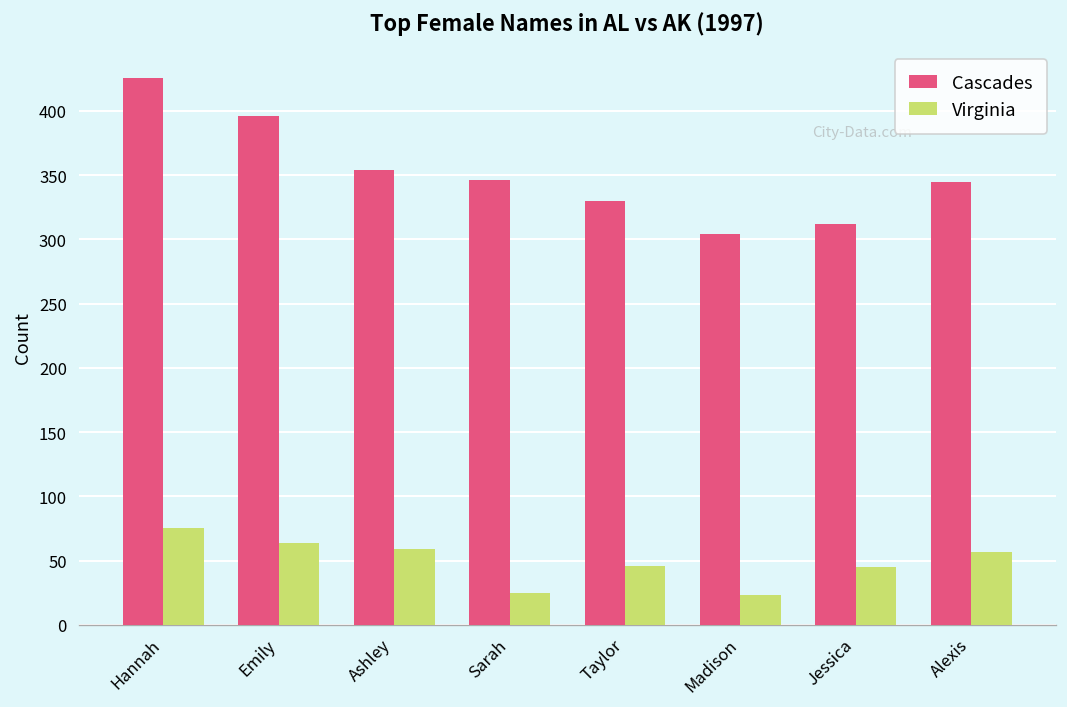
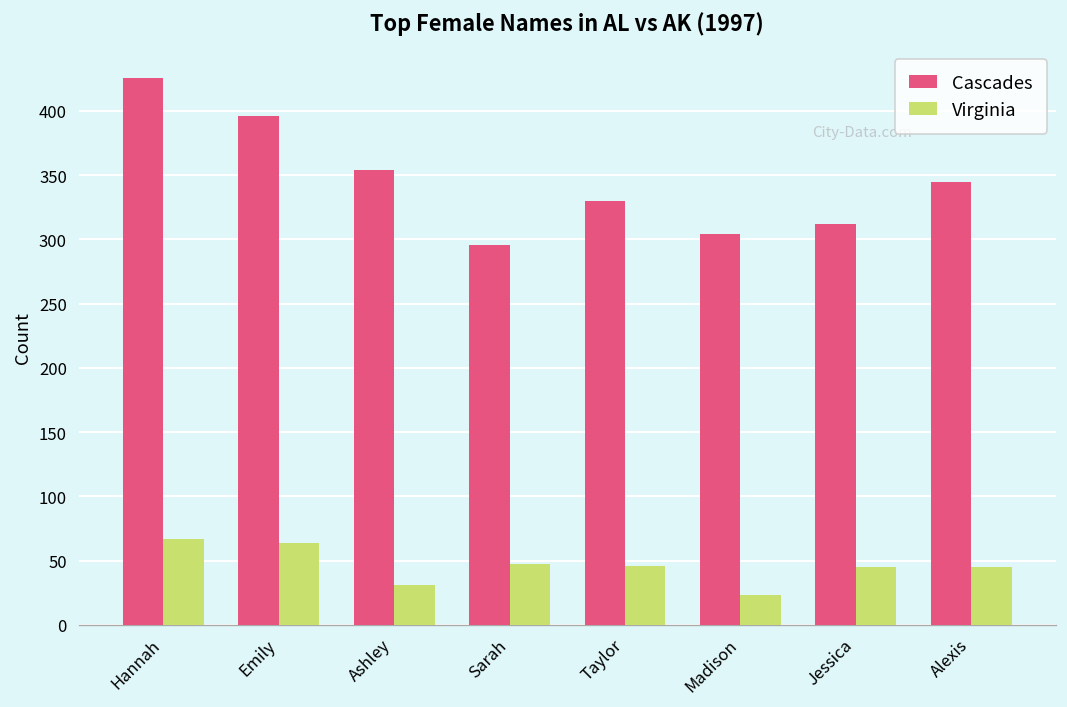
  {
    "Cascades": {
      "Hannah": 426,
      "Emily": 396,
      "Ashley": 354,
-     "Sarah": 346,
+     "Sarah": 296,
      "Taylor": 330,
      "Madison": 304,
      "Jessica": 312,
      "Alexis": 345
    },
    "Virginia": {
-     "Hannah": 75,
+     "Hannah": 67,
      "Emily": 64,
-     "Ashley": 59,
-     "Sarah": 25,
+     "Ashley": 31,
+     "Sarah": 47,
      "Taylor": 46,
      "Madison": 23,
      "Jessica": 45,
-     "Alexis": 57
+     "Alexis": 45
    }
  }
